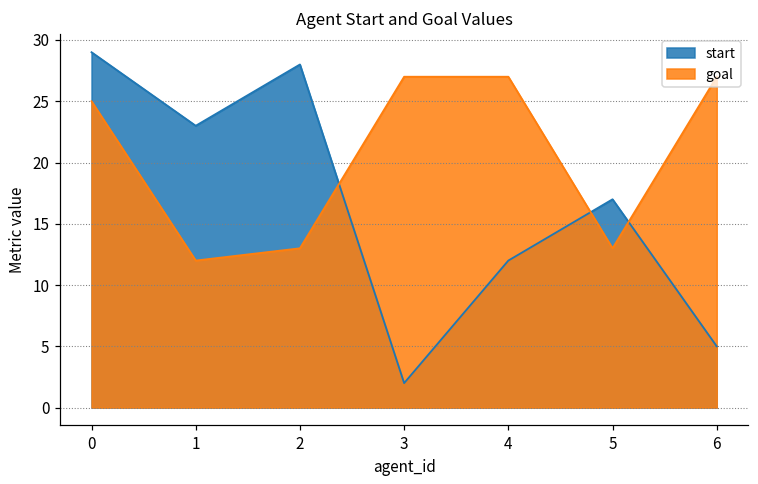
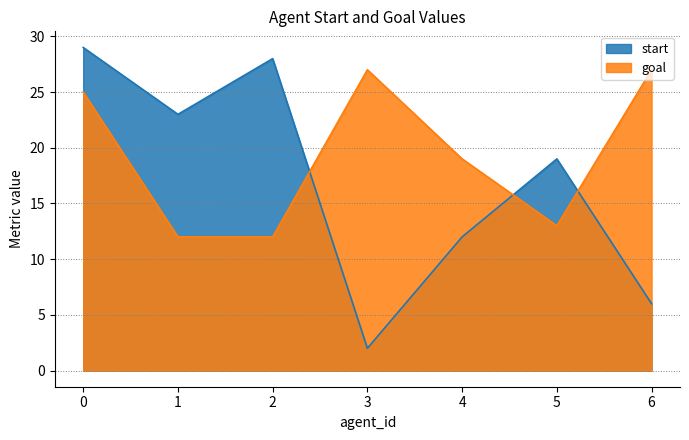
  {
    "start": {
      "0": 29,
      "1": 23,
      "2": 28,
      "3": 2,
      "4": 12,
-     "5": 17,
-     "6": 5
+     "5": 19,
+     "6": 6
    },
    "goal": {
      "0": 25,
      "1": 12,
-     "2": 13,
+     "2": 12,
      "3": 27,
-     "4": 27,
+     "4": 19,
      "5": 13
    }
  }
